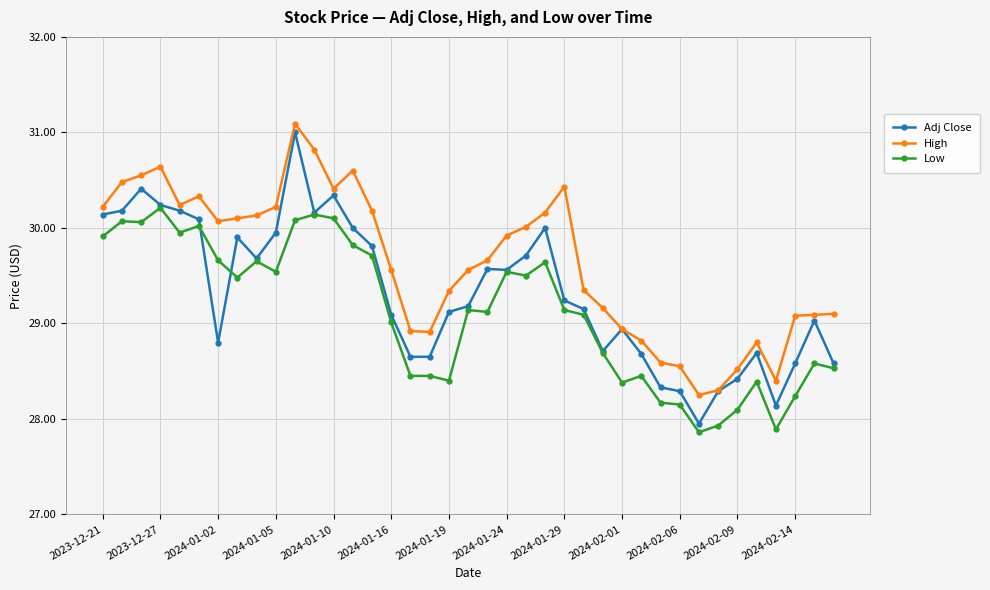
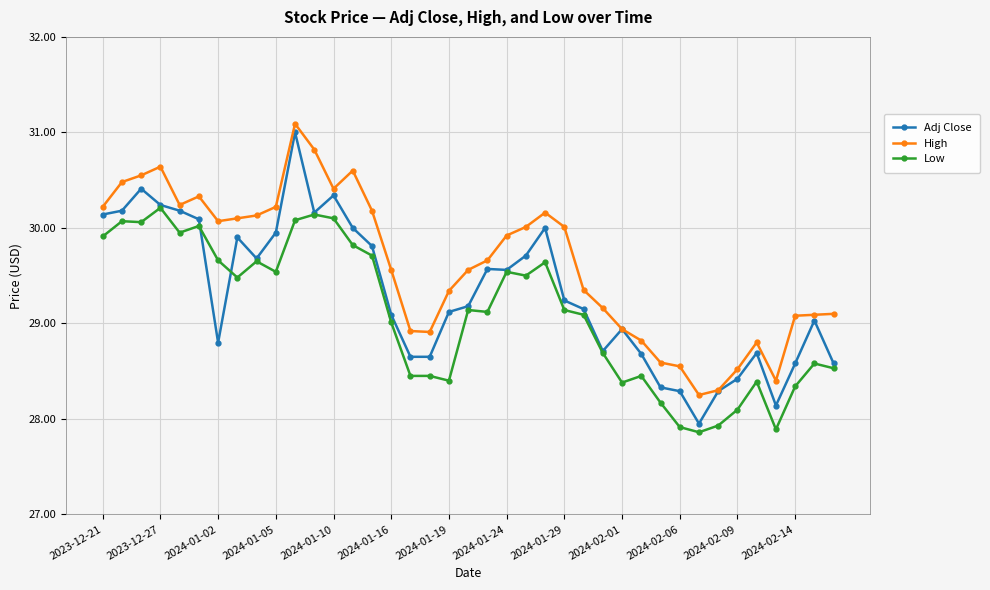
  {
    "Adj Close": {
      "2023-12-21": 30.1,
      "2023-12-27": 30.2,
      "2024-01-02": 28.8,
      "2024-01-05": 30.0,
      "2024-01-10": 30.3,
      "2024-01-16": 29.1,
      "2024-01-19": 29.1,
      "2024-01-29": 29.2,
      "2024-02-06": 28.3,
      "2024-02-09": 28.4,
      "2024-02-14": 28.6
    },
    "High": {
      "2023-12-21": 30.2,
      "2023-12-27": 30.6,
      "2024-01-02": 30.1,
      "2024-01-05": 30.2,
      "2024-01-10": 30.4,
      "2024-01-16": 29.6,
      "2024-01-19": 29.3,
      "2024-01-24": 29.9,
-     "2024-01-29": 30.4,
+     "2024-01-29": 30.0,
      "2024-02-06": 28.5,
      "2024-02-09": 28.5,
      "2024-02-14": 29.1
    },
    "Low": {
      "2023-12-21": 29.9,
      "2023-12-27": 30.2,
      "2024-01-02": 29.7,
      "2024-01-05": 29.5,
      "2024-01-10": 30.1,
      "2024-01-16": 29.0,
      "2024-01-19": 28.4,
      "2024-01-29": 29.1,
      "2024-02-01": 28.4,
-     "2024-02-06": 28.1,
+     "2024-02-06": 27.9,
      "2024-02-09": 28.1,
-     "2024-02-14": 28.2
+     "2024-02-14": 28.3
    }
  }
